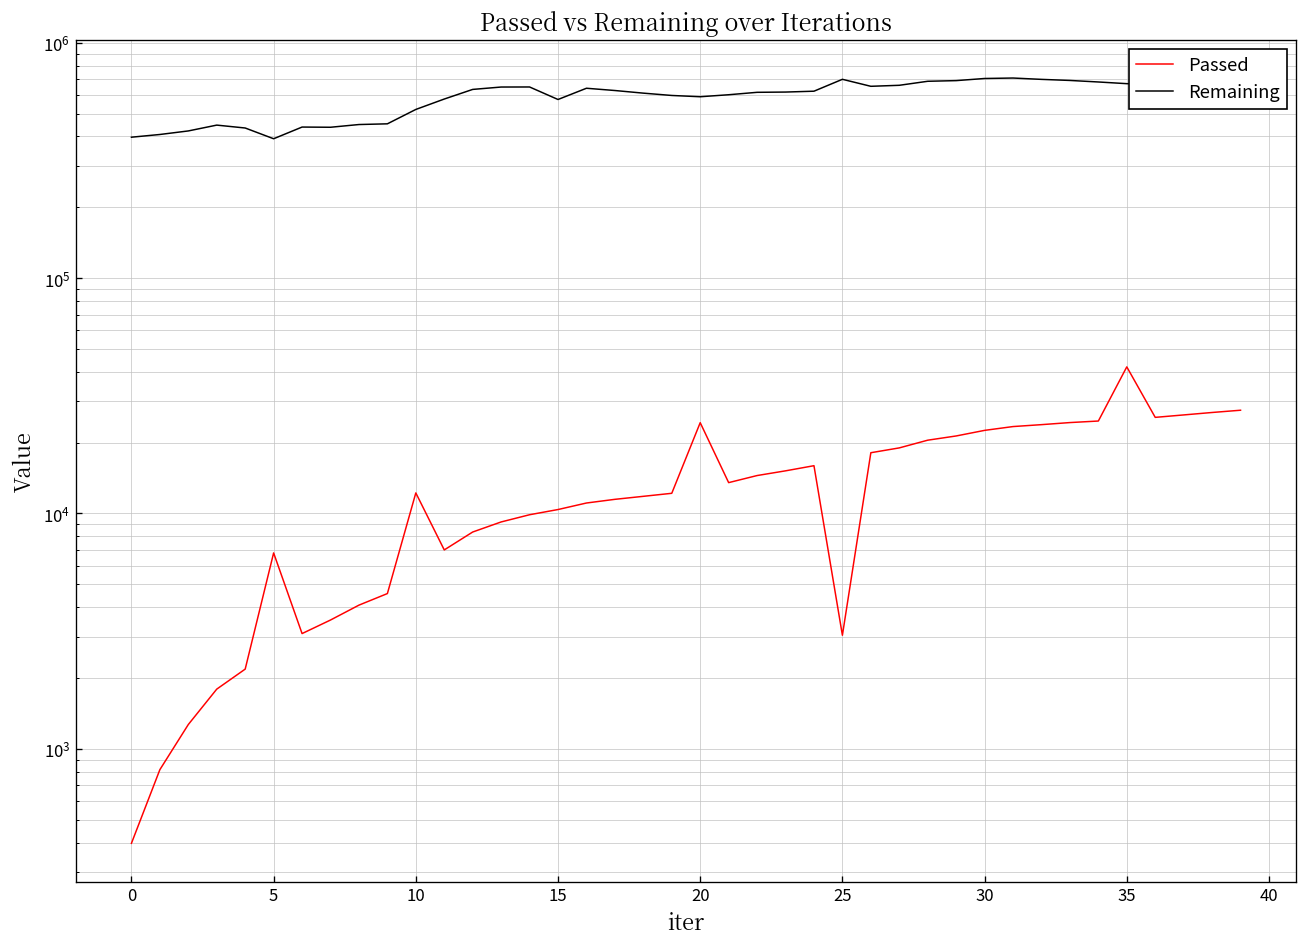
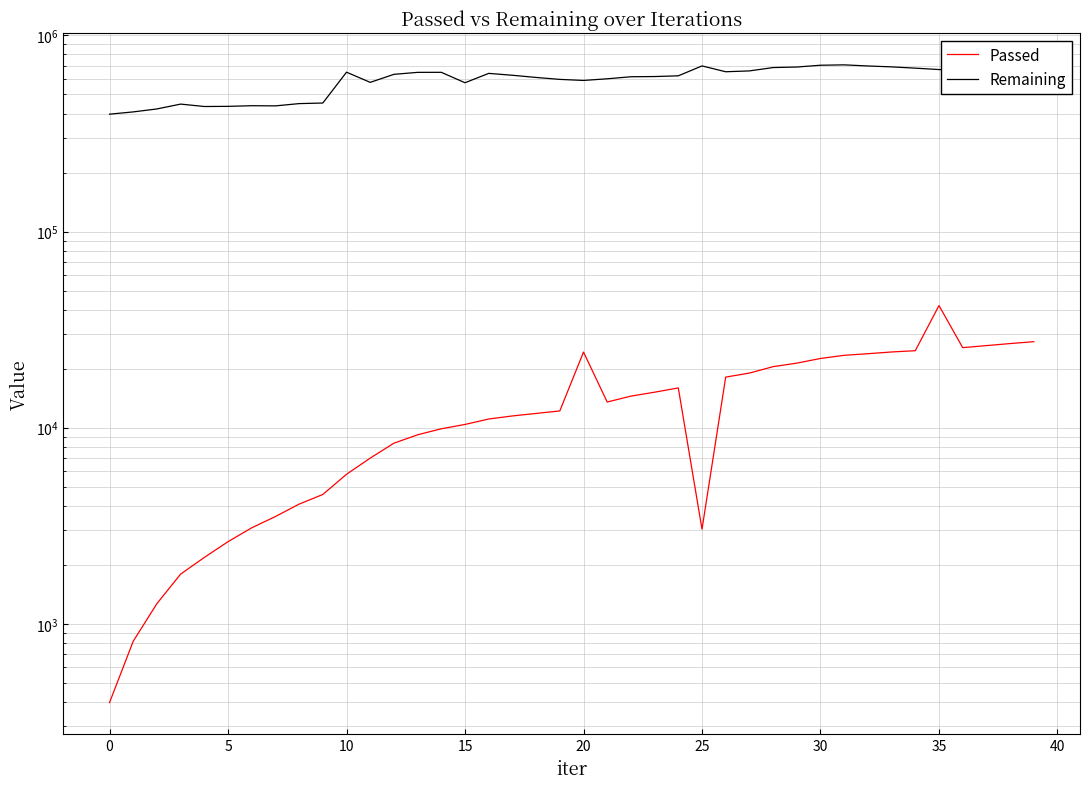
  {
    "Passed": {
      "0": 400,
-     "5": 6800,
-     "10": 12000,
+     "5": 2600,
+     "10": 5800,
      "15": 10000,
      "20": 24000,
      "25": 3000,
      "30": 23000,
      "35": 42000
    },
    "Remaining": {
      "0": 400000,
-     "5": 390000,
-     "10": 520000,
+     "5": 430000,
+     "10": 650000,
      "15": 570000,
      "20": 590000,
      "25": 700000,
      "30": 700000,
      "35": 670000
    }
  }
